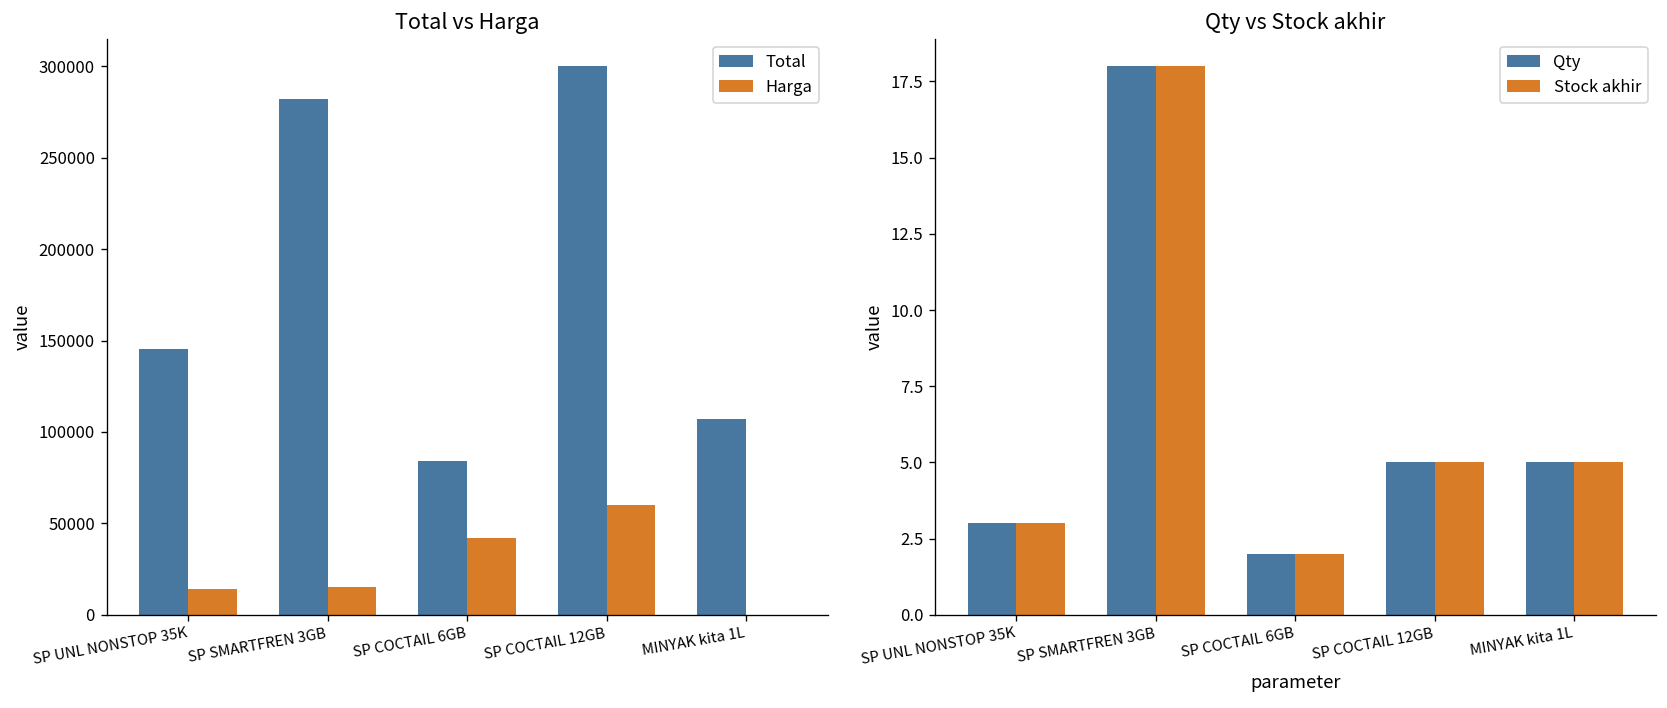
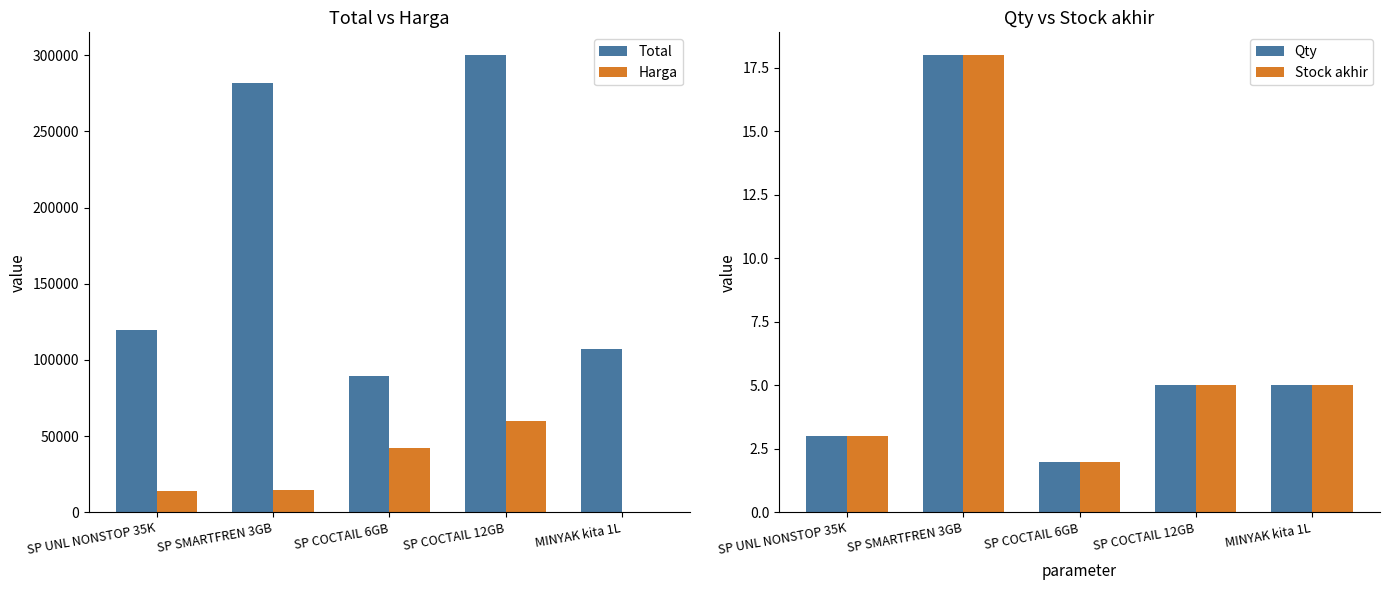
  {
    "Total vs Harga": {
      "Total": {
-       "SP UNL NONSTOP 35K": 145000,
+       "SP UNL NONSTOP 35K": 120000,
        "SP SMARTFREN 3GB": 282000,
-       "SP COCTAIL 6GB": 84000,
+       "SP COCTAIL 6GB": 90000,
        "SP COCTAIL 12GB": 300000,
        "MINYAK kita 1L": 107000
      },
      "Harga": {
        "SP UNL NONSTOP 35K": 14000,
        "SP SMARTFREN 3GB": 15000,
        "SP COCTAIL 6GB": 42000,
        "SP COCTAIL 12GB": 60000
      }
    },
    "Qty vs Stock akhir": {
      "Qty": {
        "SP UNL NONSTOP 35K": 3.0,
        "SP SMARTFREN 3GB": 18.0,
        "SP COCTAIL 6GB": 2.0,
        "SP COCTAIL 12GB": 5.0,
        "MINYAK kita 1L": 5.0
      },
      "Stock akhir": {
        "SP UNL NONSTOP 35K": 3.0,
        "SP SMARTFREN 3GB": 18.0,
        "SP COCTAIL 6GB": 2.0,
        "SP COCTAIL 12GB": 5.0,
        "MINYAK kita 1L": 5.0
      }
    }
  }
